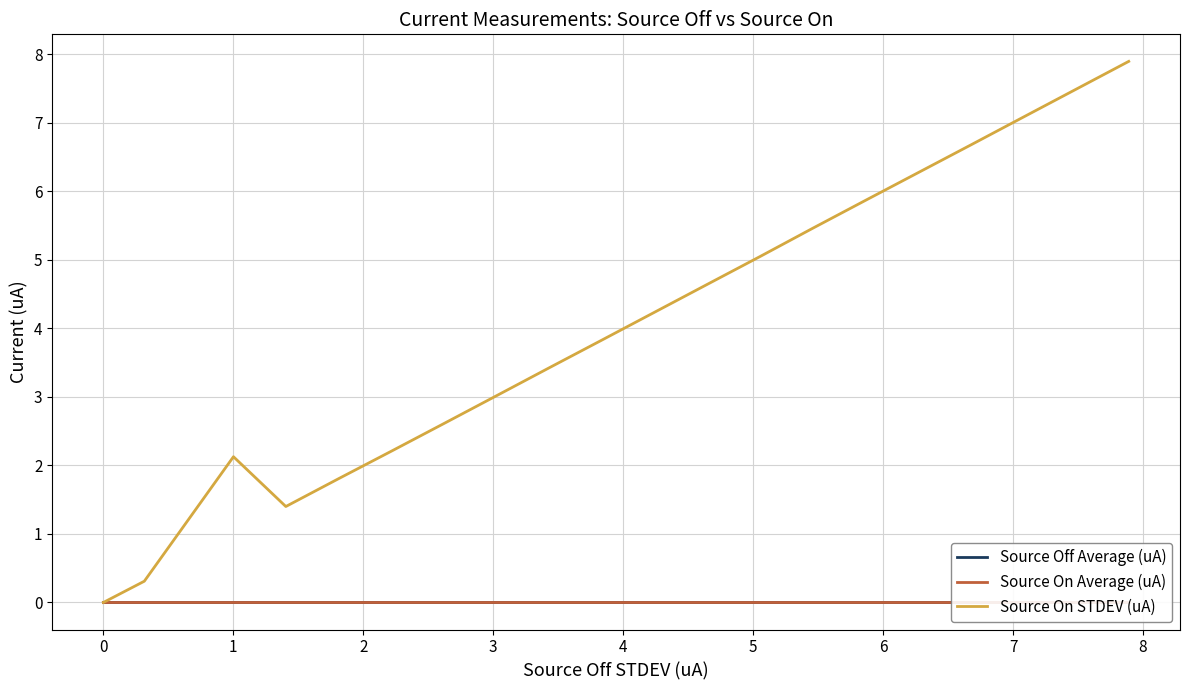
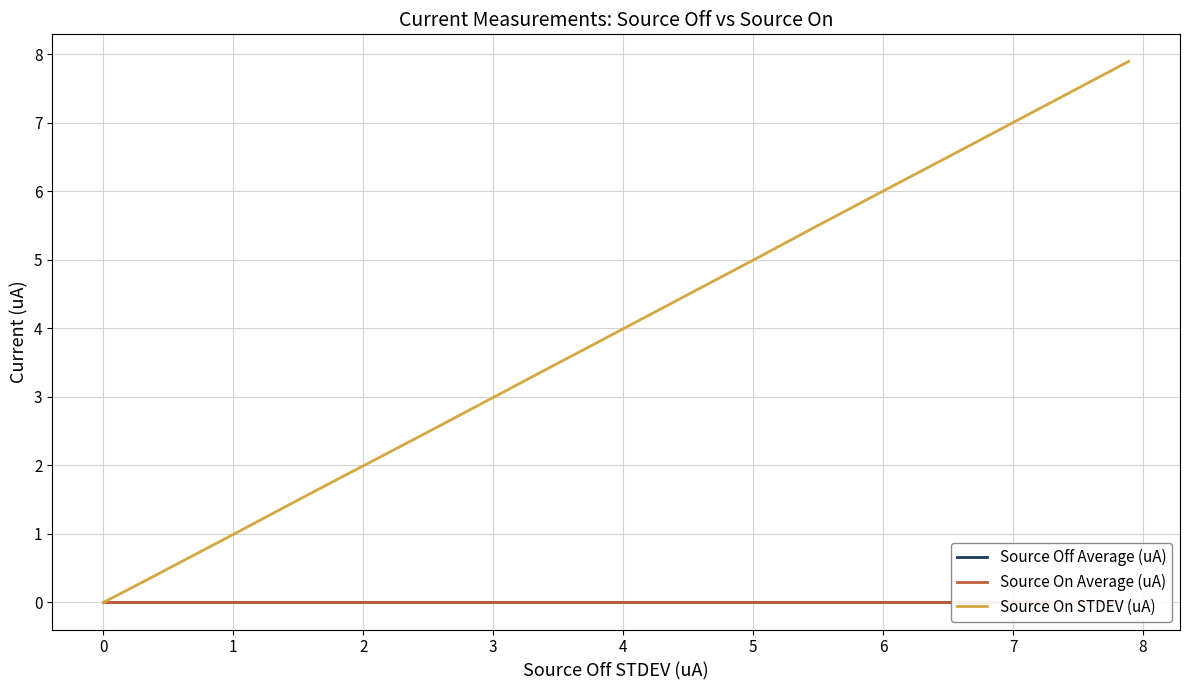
  {
    "Source On Average (uA)": {
      "1": 0.0
    },
    "Source On STDEV (uA)": {
-     "1": 2.1
+     "1": 1.0
    }
  }
